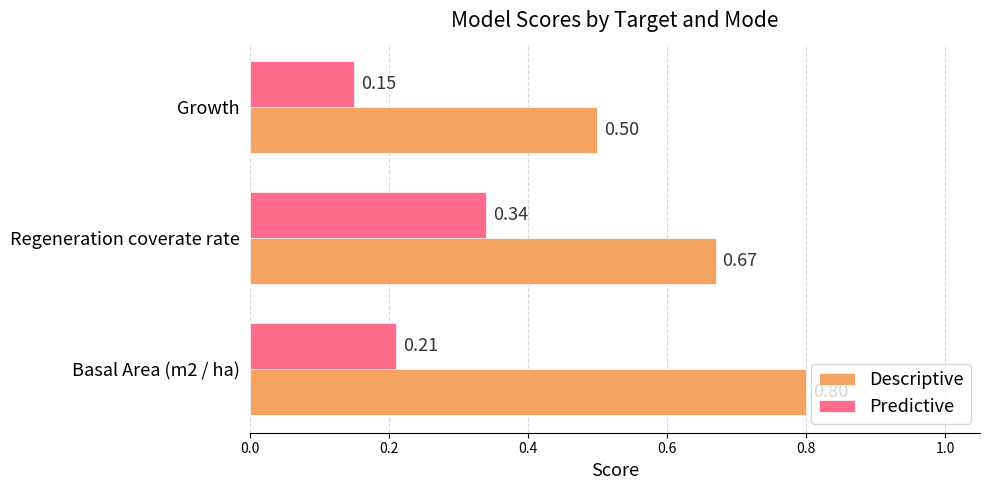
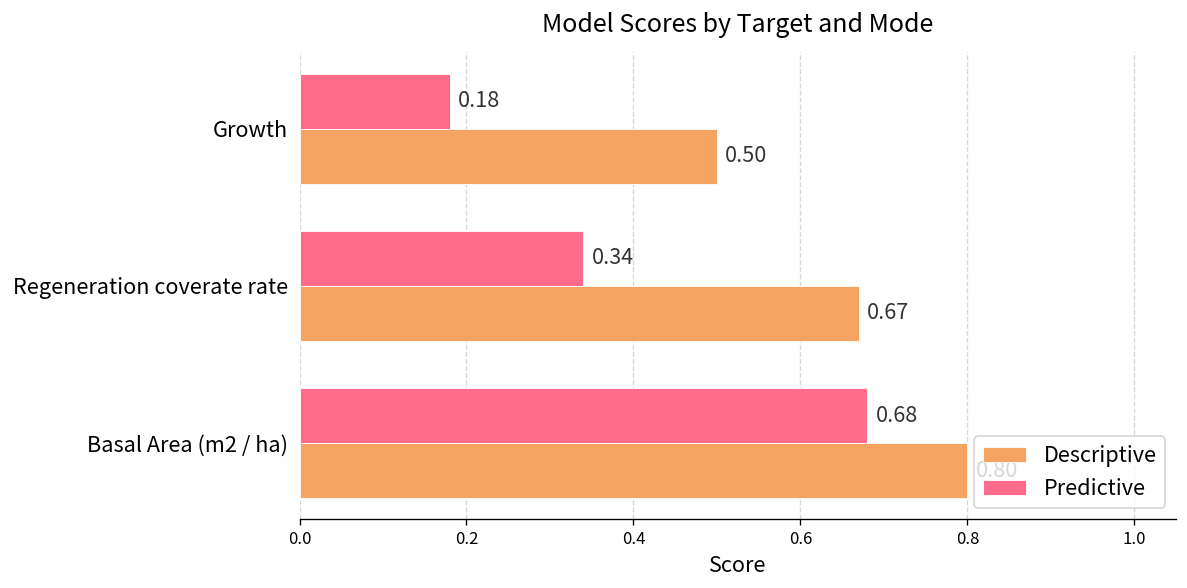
  {
    "Descriptive": {
      "Growth": 0.50,
      "Regeneration coverate rate": 0.67
    },
    "Predictive": {
-     "Growth": 0.15,
+     "Growth": 0.18,
      "Regeneration coverate rate": 0.34,
-     "Basal Area (m2 / ha)": 0.21
+     "Basal Area (m2 / ha)": 0.68
    }
  }
